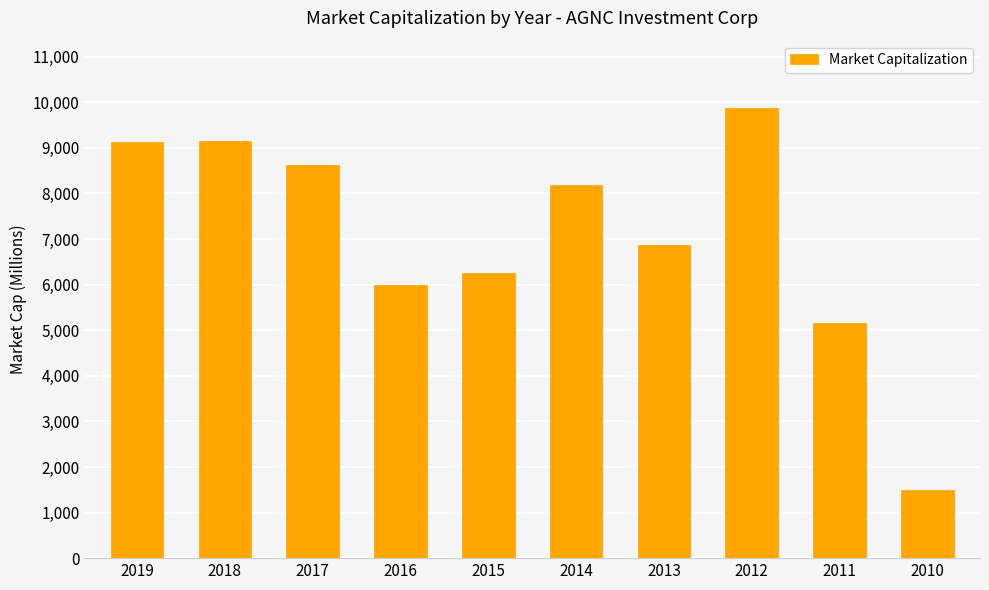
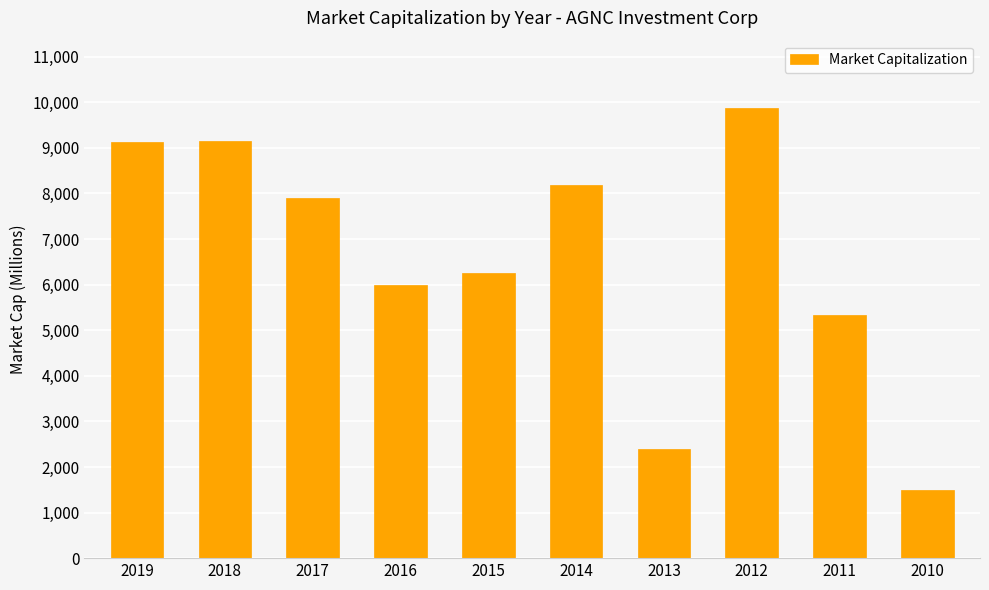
  {
    "2019": "9,100",
    "2018": "9,200",
-   "2017": "8,600",
+   "2017": "7,900",
    "2016": "6,000",
    "2015": "6,300",
    "2014": "8,200",
-   "2013": "6,900",
+   "2013": "2,400",
    "2012": "9,900",
-   "2011": "5,200",
+   "2011": "5,300",
    "2010": "1,500"
  }
